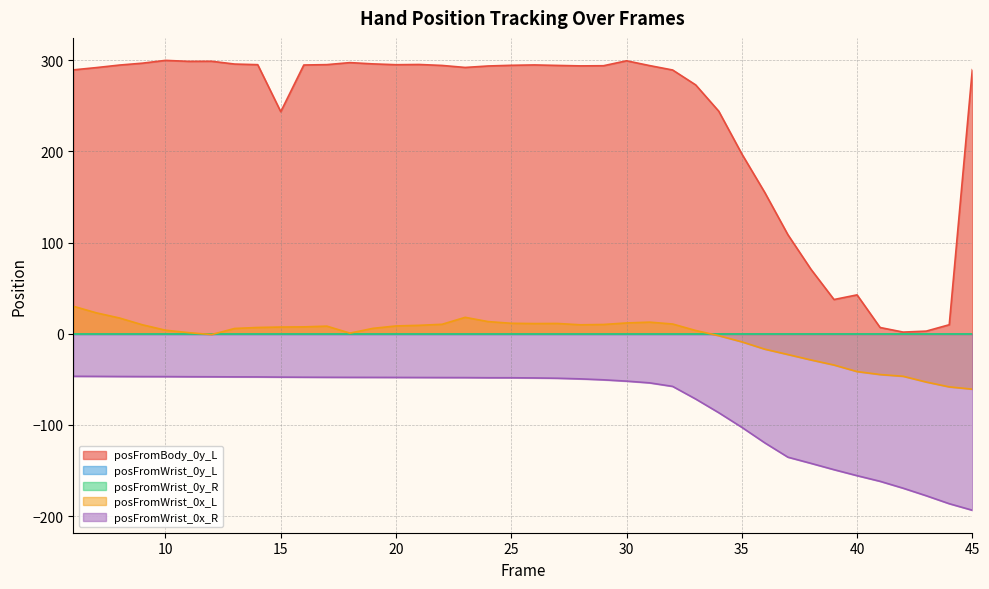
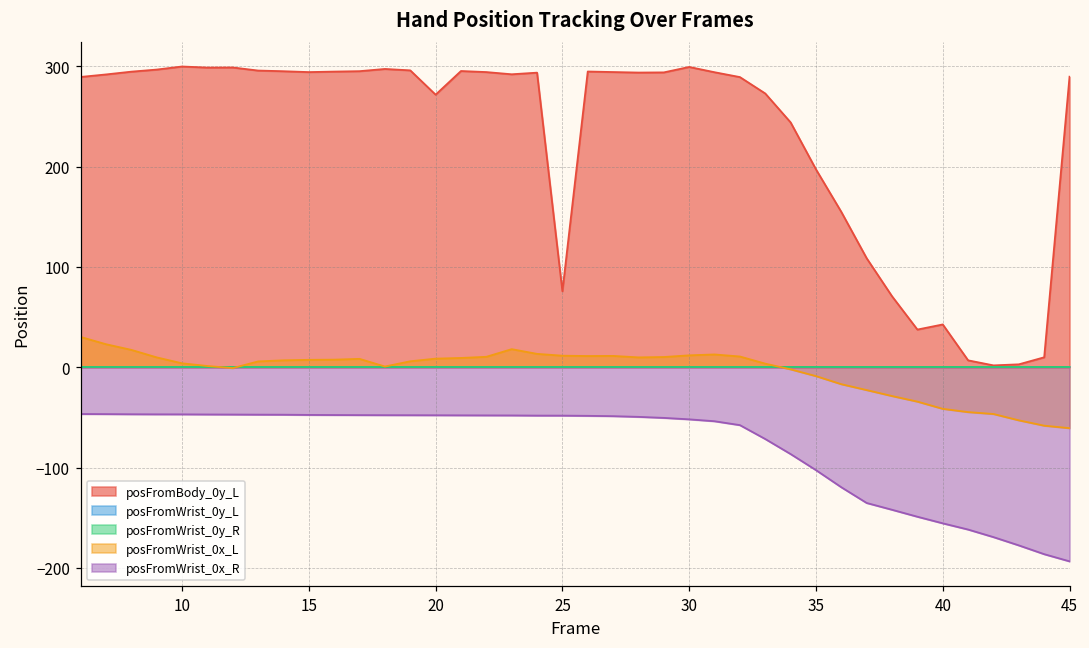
  {
    "posFromBody_0y_L": {
      "10": 300,
-     "15": 240,
-     "20": 300,
-     "25": 290,
+     "15": 290,
+     "20": 270,
+     "25": 80,
      "30": 300,
      "35": 200,
      "40": 40,
      "45": 290
    }
  }
